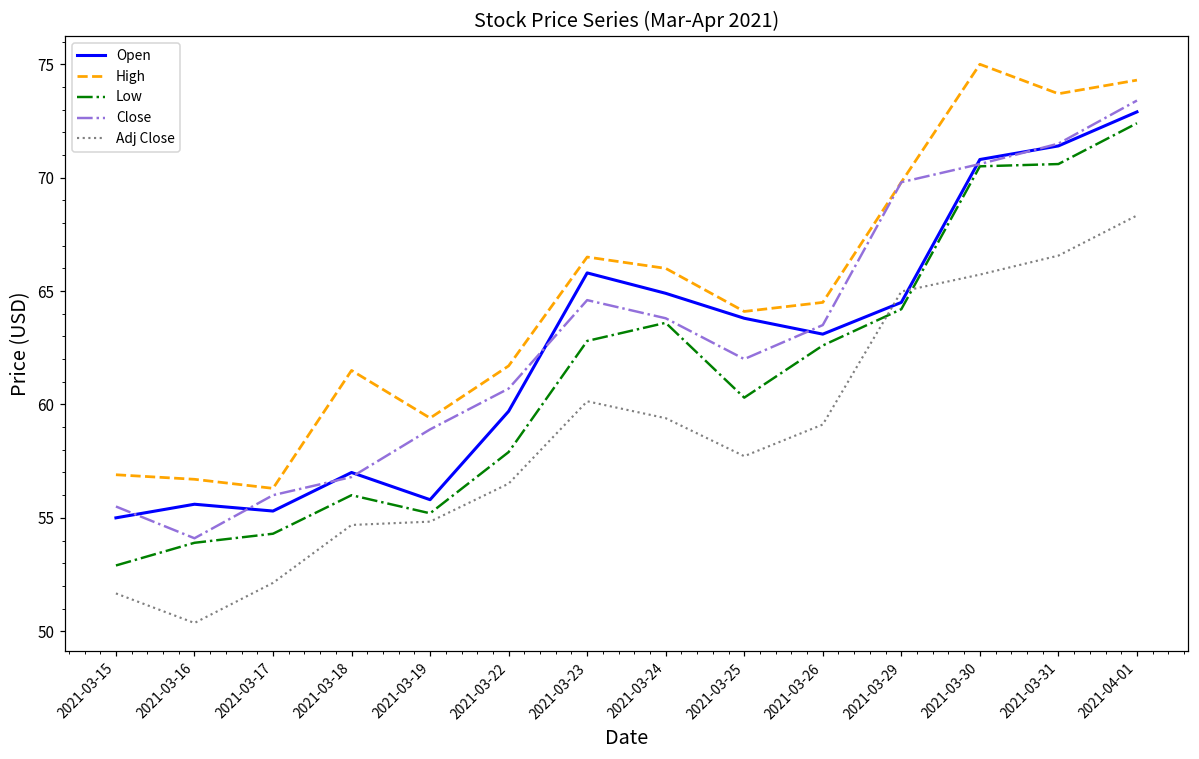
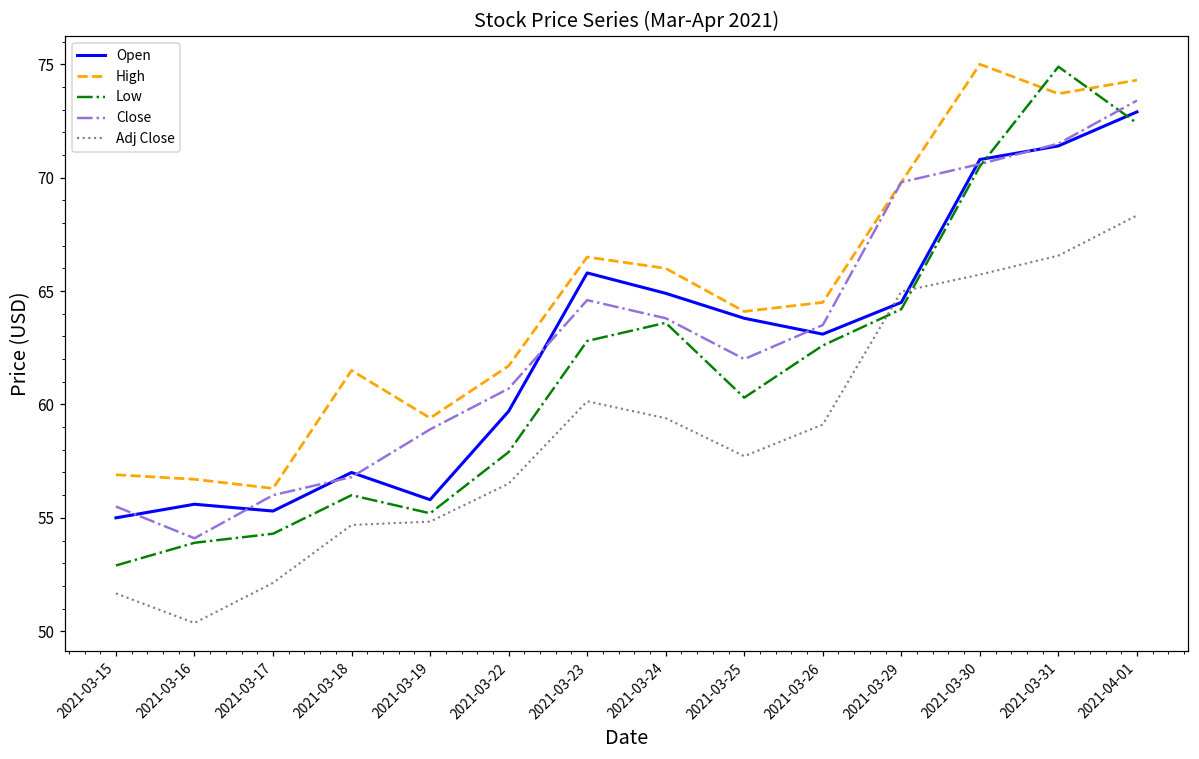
  {
    "Open": {
      "2021-03-15": 55.0,
      "2021-03-16": 55.6,
      "2021-03-17": 55.3,
      "2021-03-18": 57.0,
      "2021-03-19": 55.8,
      "2021-03-22": 59.7,
      "2021-03-23": 65.8,
      "2021-03-24": 64.9,
      "2021-03-25": 63.8,
      "2021-03-26": 63.1,
      "2021-03-29": 64.5,
      "2021-03-30": 70.8,
      "2021-04-01": 72.9
    },
    "High": {
      "2021-03-15": 56.9,
      "2021-03-16": 56.7,
      "2021-03-17": 56.3,
      "2021-03-18": 61.5,
      "2021-03-19": 59.4,
      "2021-03-22": 61.7,
      "2021-03-23": 66.5,
      "2021-03-24": 66.0,
      "2021-03-25": 64.1,
      "2021-03-26": 64.5,
      "2021-03-30": 75.0,
      "2021-03-31": 73.7,
      "2021-04-01": 74.3
    },
    "Low": {
      "2021-03-15": 52.9,
      "2021-03-16": 53.9,
      "2021-03-17": 54.3,
      "2021-03-18": 56.0,
      "2021-03-19": 55.2,
      "2021-03-22": 57.9,
      "2021-03-23": 62.8,
      "2021-03-24": 63.6,
      "2021-03-25": 60.3,
      "2021-03-26": 62.6,
      "2021-03-29": 64.2,
-     "2021-03-31": 70.6,
+     "2021-03-31": 74.9,
      "2021-04-01": 72.4
    },
    "Close": {
      "2021-03-15": 55.5,
      "2021-03-16": 54.1,
      "2021-03-17": 56.0,
      "2021-03-18": 56.8,
      "2021-03-19": 58.9,
      "2021-03-22": 60.7,
      "2021-03-23": 64.6,
      "2021-03-24": 63.8,
      "2021-03-25": 62.0,
      "2021-03-26": 63.5,
      "2021-04-01": 73.4
    },
    "Adj Close": {
      "2021-03-15": 51.7,
      "2021-03-16": 50.4,
      "2021-03-17": 52.1,
      "2021-03-18": 54.7,
      "2021-03-19": 54.8,
      "2021-03-22": 56.5,
      "2021-03-23": 60.1,
      "2021-03-24": 59.4,
      "2021-03-25": 57.7,
      "2021-03-26": 59.1,
      "2021-03-29": 65.0,
      "2021-03-30": 65.7,
      "2021-03-31": 66.6,
      "2021-04-01": 68.3
    }
  }
